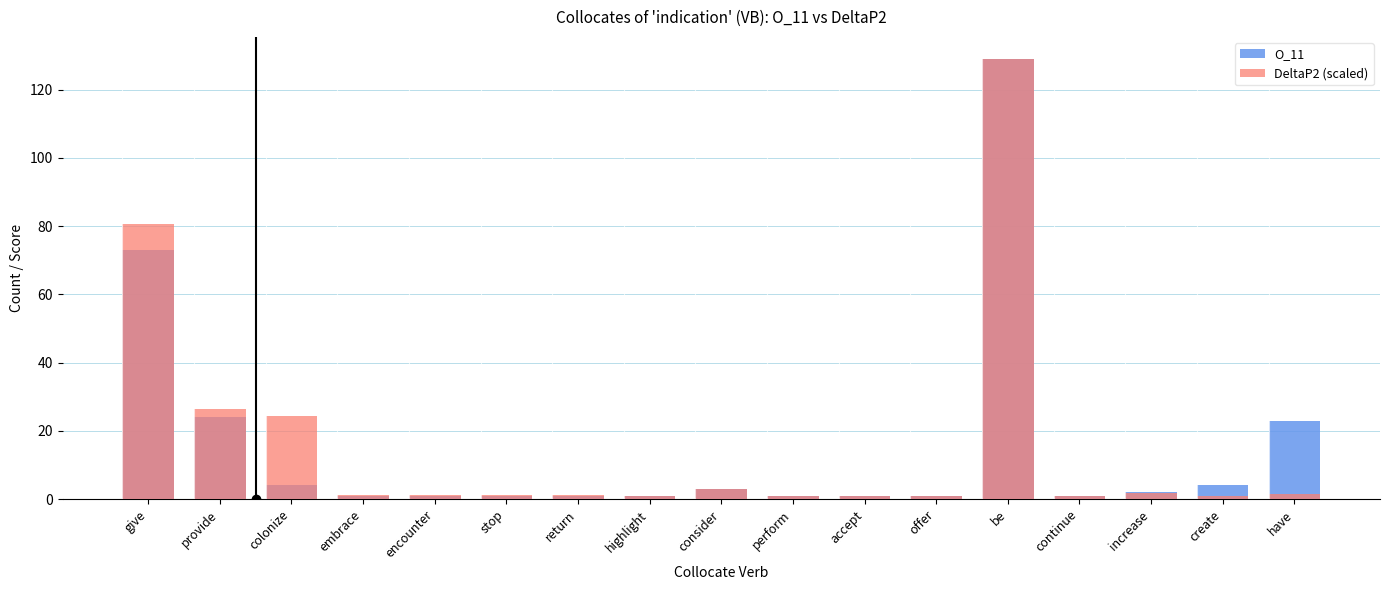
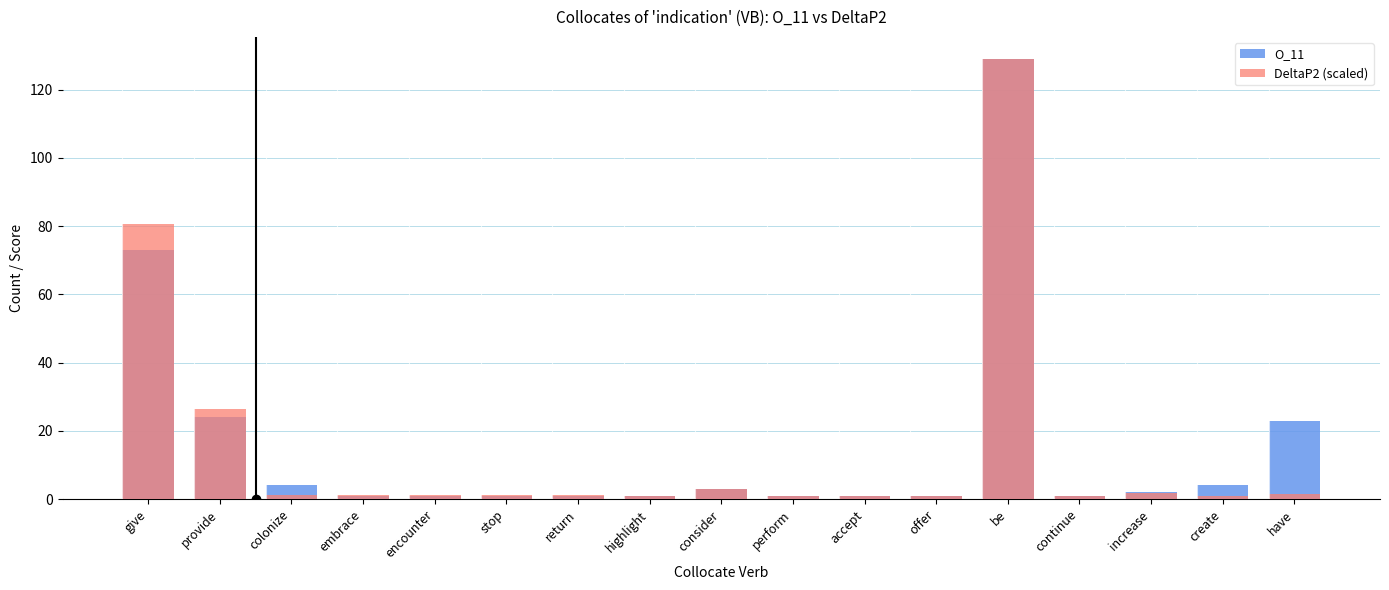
  {
    "O_11": {
      "embrace": 1,
      "encounter": 1,
      "stop": 1,
      "return": 1,
      "highlight": 1,
      "consider": 3,
      "perform": 1,
      "accept": 1,
      "offer": 1,
      "be": 129,
      "continue": 1,
      "increase": 2,
      "create": 4,
      "have": 23
    },
    "DeltaP2 (scaled)": {
      "give": 81,
      "provide": 26,
-     "colonize": 24,
+     "colonize": 1,
      "embrace": 1,
      "encounter": 1,
      "stop": 1,
      "return": 1,
      "highlight": 1,
      "consider": 3,
      "perform": 1,
      "accept": 1,
      "offer": 1,
      "be": 129,
      "continue": 1,
      "increase": 2
    }
  }
